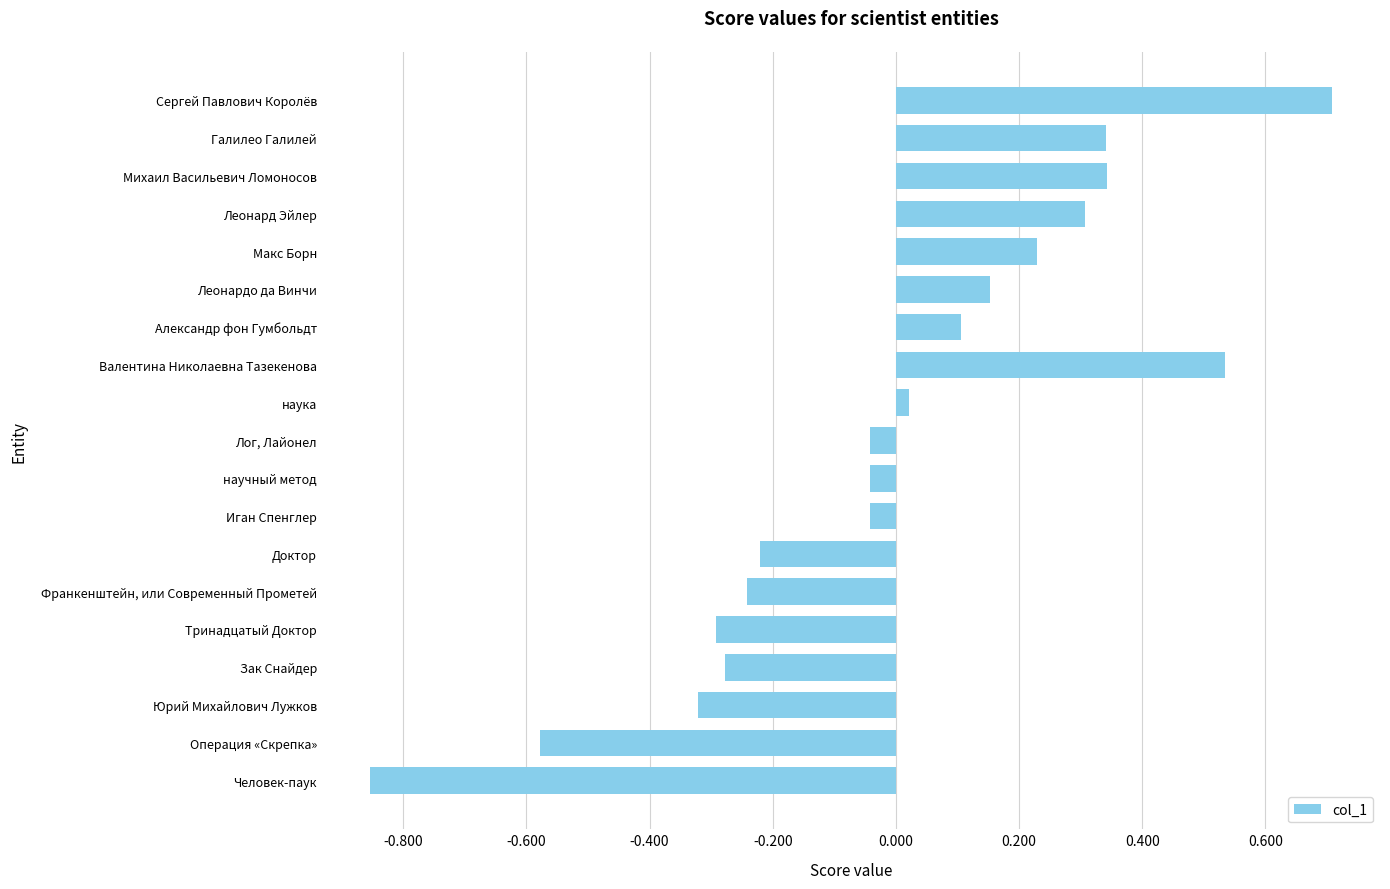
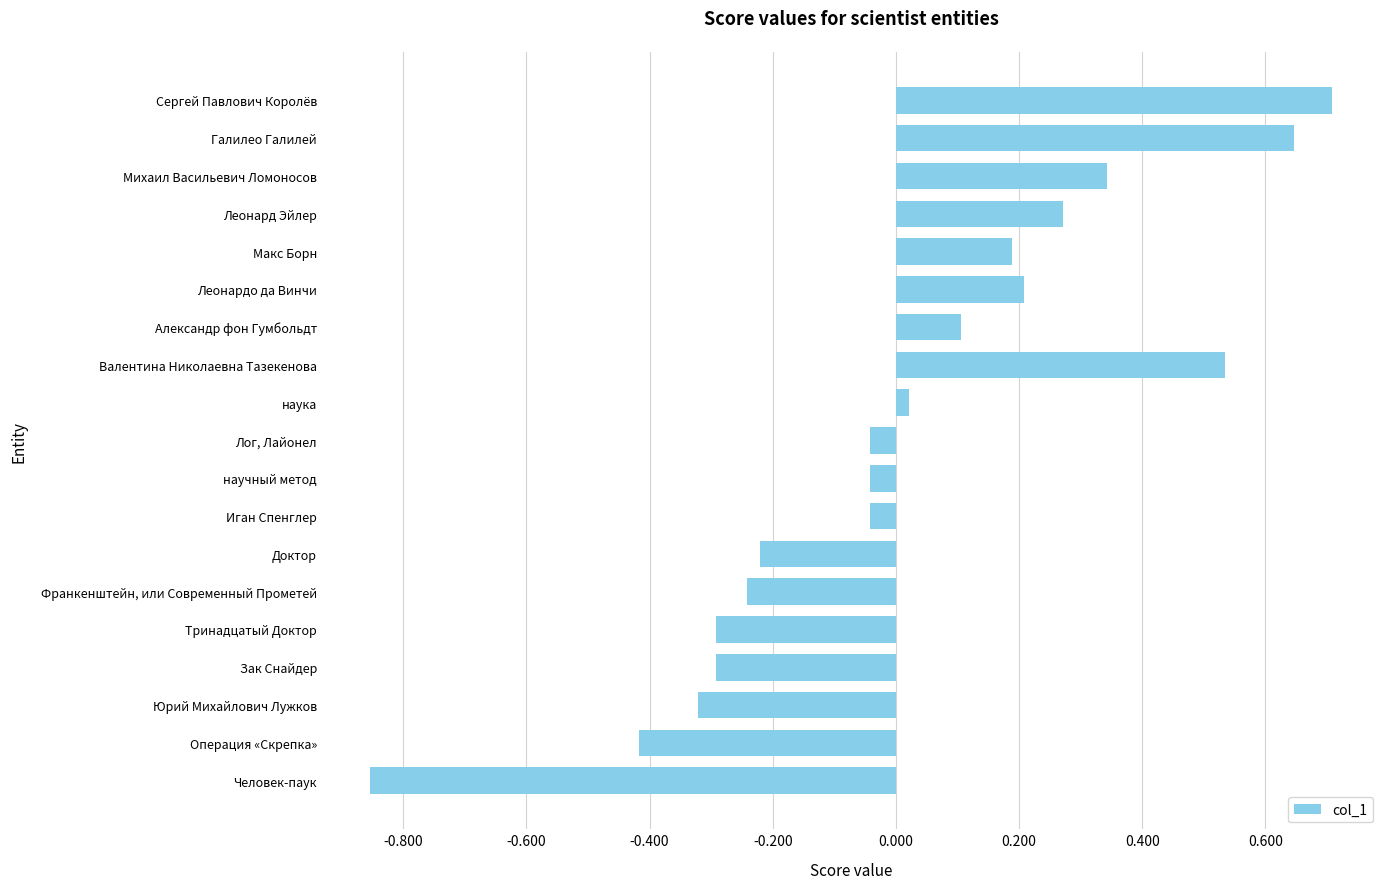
  {
    "Сергей Павлович Королёв": 0.71,
-   "Галилео Галилей": 0.34,
+   "Галилео Галилей": 0.65,
    "Михаил Васильевич Ломоносов": 0.34,
-   "Леонард Эйлер": 0.31,
-   "Макс Борн": 0.23,
-   "Леонардо да Винчи": 0.15,
+   "Леонард Эйлер": 0.27,
+   "Макс Борн": 0.19,
+   "Леонардо да Винчи": 0.21,
    "Александр фон Гумбольдт": 0.11,
    "Валентина Николаевна Тазекенова": 0.54,
    "наука": 0.02,
    "Лог, Лайонел": -0.04,
    "научный метод": -0.04,
    "Иган Спенглер": -0.04,
    "Доктор": -0.22,
    "Франкенштейн, или Современный Прометей": -0.24,
    "Тринадцатый Доктор": -0.29,
-   "Зак Снайдер": -0.28,
+   "Зак Снайдер": -0.29,
    "Юрий Михайлович Лужков": -0.32,
-   "Операция «Скрепка»": -0.58,
+   "Операция «Скрепка»": -0.42,
    "Человек-паук": -0.85
  }
